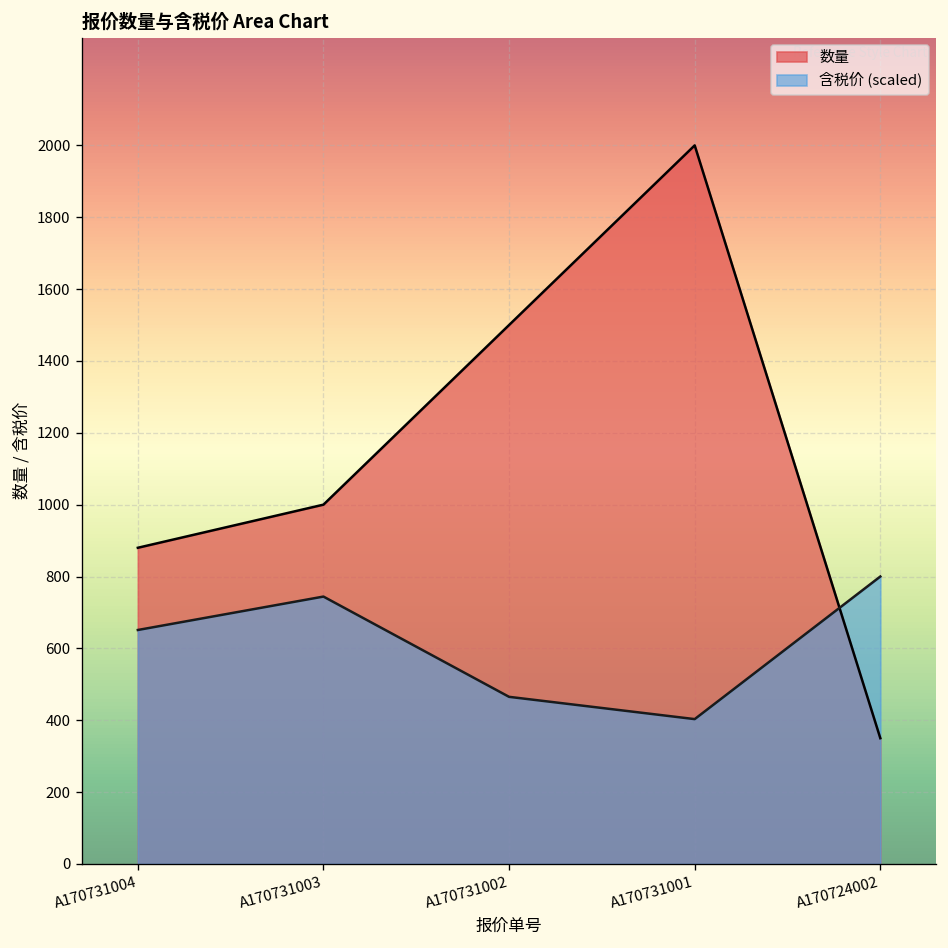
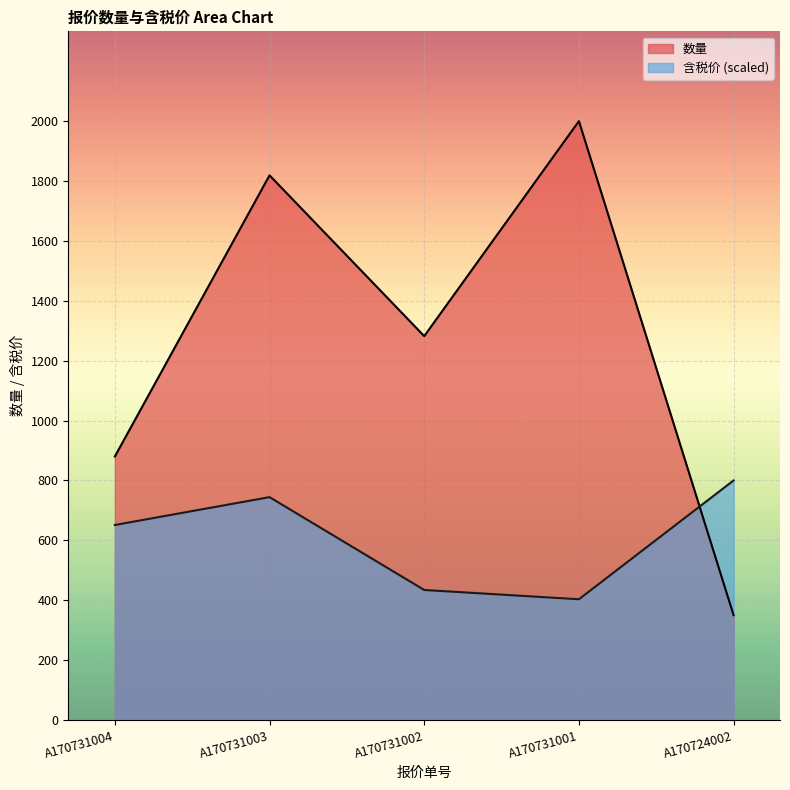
  {
    "数量": {
      "A170731004": 880,
-     "A170731003": 1000,
-     "A170731002": 1500,
+     "A170731003": 1820,
+     "A170731002": 1280,
      "A170731001": 2000,
      "A170724002": 350
    },
    "含税价 (scaled)": {
      "A170731004": 650,
      "A170731003": 740,
-     "A170731002": 470,
+     "A170731002": 430,
      "A170731001": 400,
      "A170724002": 800
    }
  }
